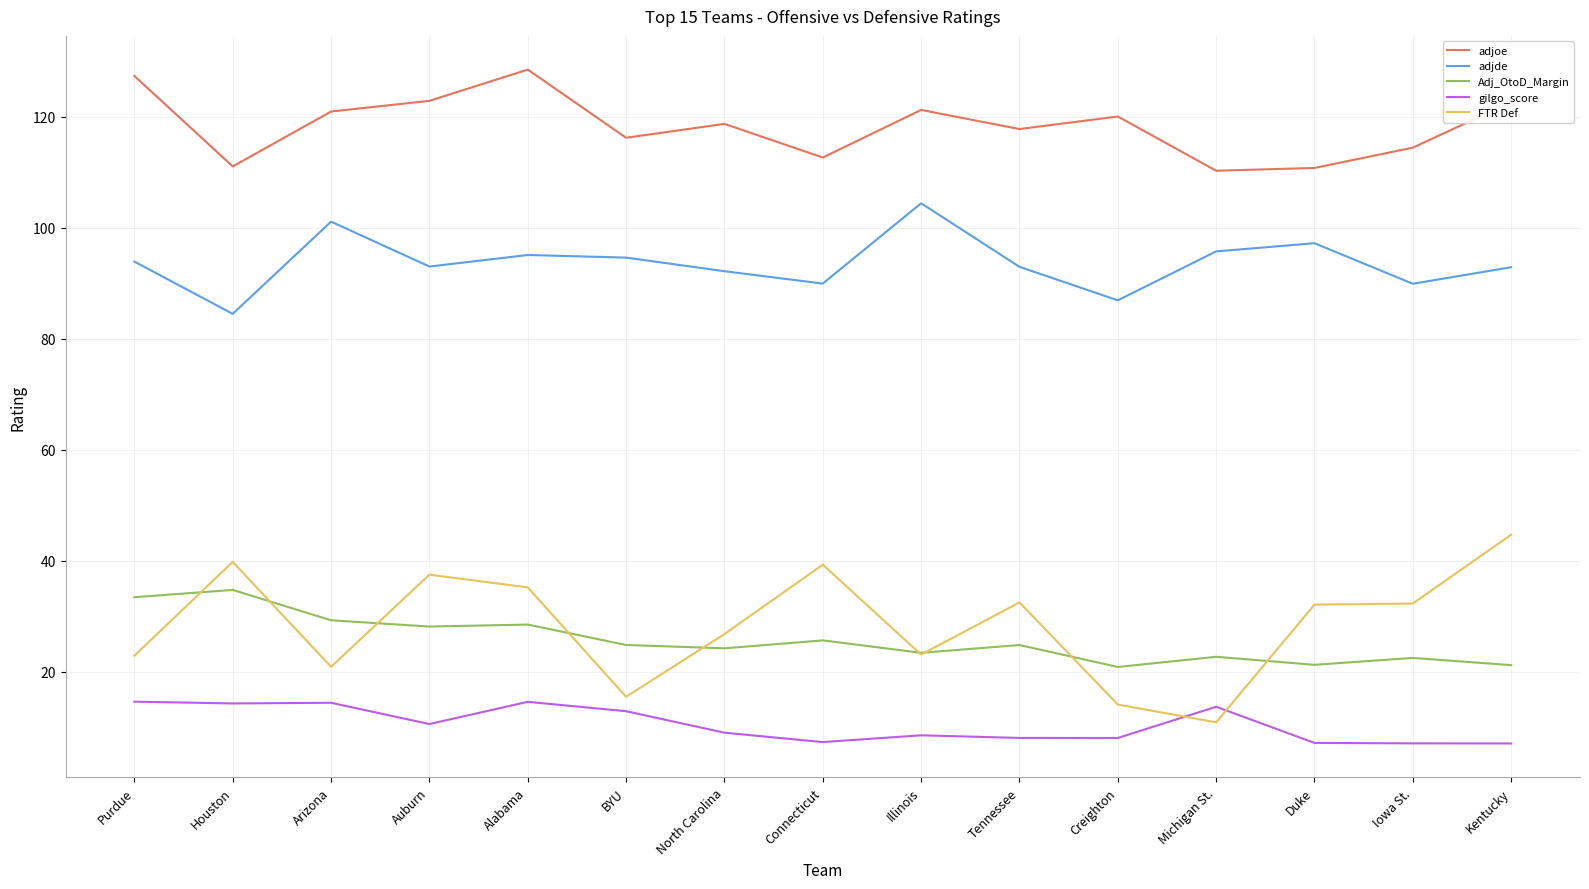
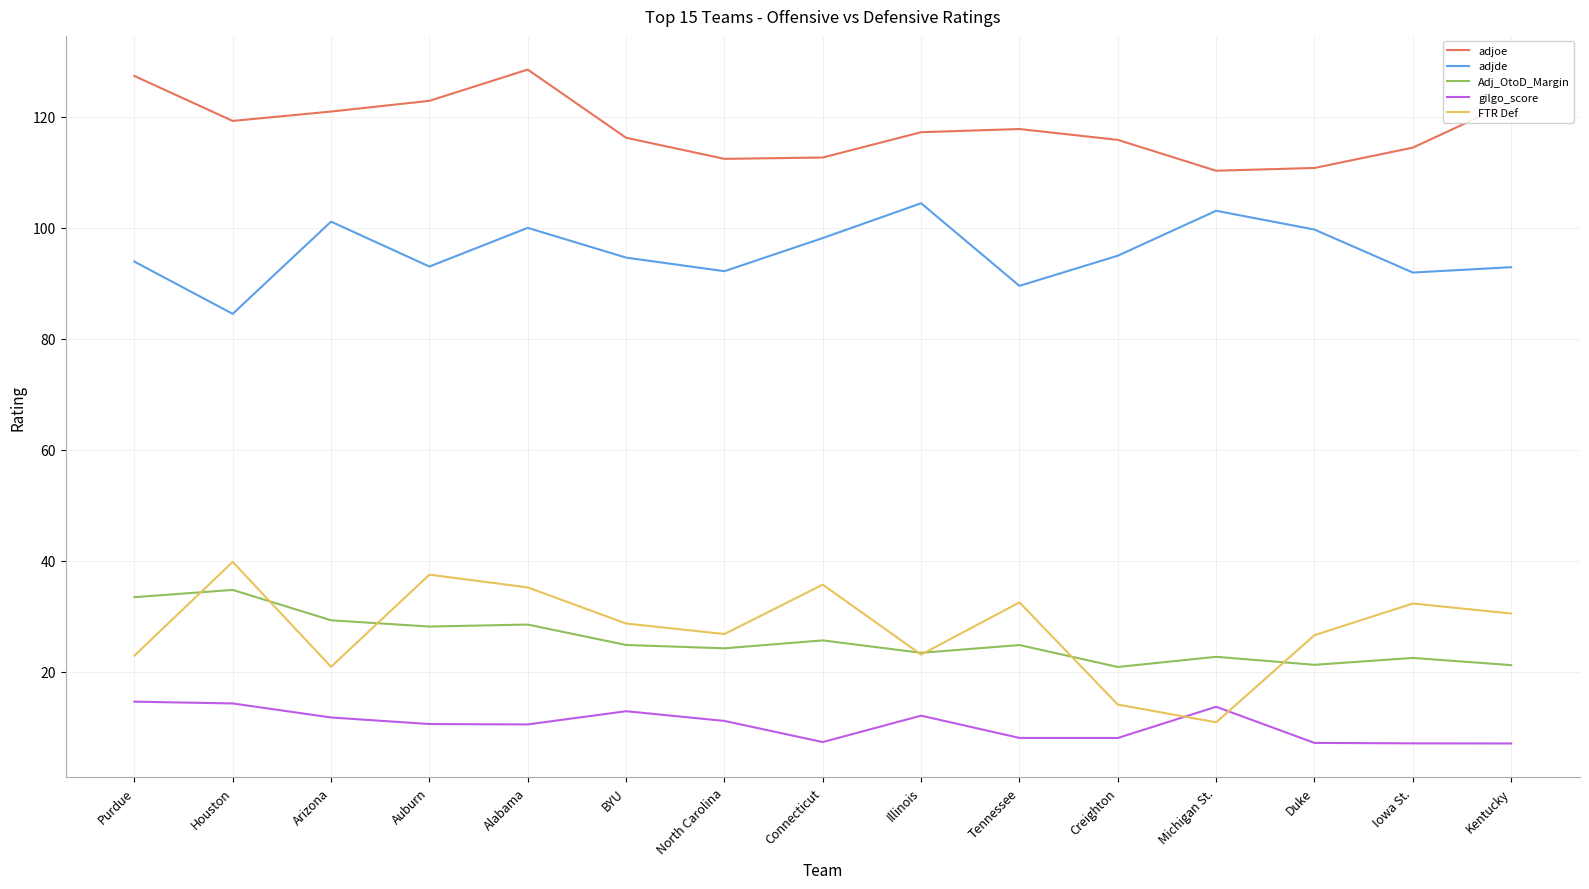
  {
    "adjoe": {
      "Purdue": 127,
-     "Houston": 111,
+     "Houston": 119,
      "Arizona": 121,
      "Auburn": 123,
      "Alabama": 128,
      "BYU": 116,
-     "North Carolina": 119,
+     "North Carolina": 112,
      "Connecticut": 113,
-     "Illinois": 121,
+     "Illinois": 117,
      "Tennessee": 118,
-     "Creighton": 120,
+     "Creighton": 116,
      "Michigan St.": 110,
      "Duke": 111,
      "Iowa St.": 114
    },
    "adjde": {
      "Purdue": 94,
      "Houston": 84,
      "Arizona": 101,
      "Auburn": 93,
-     "Alabama": 95,
+     "Alabama": 100,
      "BYU": 95,
      "North Carolina": 92,
-     "Connecticut": 90,
+     "Connecticut": 98,
      "Illinois": 104,
-     "Tennessee": 93,
-     "Creighton": 87,
-     "Michigan St.": 96,
-     "Duke": 97,
-     "Iowa St.": 90,
+     "Tennessee": 90,
+     "Creighton": 95,
+     "Michigan St.": 103,
+     "Duke": 100,
+     "Iowa St.": 92,
      "Kentucky": 93
    },
    "Adj_OtoD_Margin": {
      "Purdue": 33,
      "Houston": 35,
      "Arizona": 29,
      "Auburn": 28,
      "Alabama": 29,
      "BYU": 25,
      "North Carolina": 24,
      "Connecticut": 26,
      "Tennessee": 25,
      "Creighton": 21,
      "Michigan St.": 23,
      "Duke": 21,
      "Iowa St.": 23,
      "Kentucky": 21
    },
    "gilgo_score": {
      "Purdue": 15,
      "Houston": 14,
-     "Arizona": 14,
+     "Arizona": 12,
      "Auburn": 11,
-     "Alabama": 15,
+     "Alabama": 11,
      "BYU": 13,
-     "North Carolina": 9,
+     "North Carolina": 11,
      "Connecticut": 7,
-     "Illinois": 9,
+     "Illinois": 12,
      "Tennessee": 8,
      "Creighton": 8,
      "Michigan St.": 14,
      "Duke": 7,
      "Iowa St.": 7,
      "Kentucky": 7
    },
    "FTR Def": {
      "Purdue": 23,
      "Houston": 40,
      "Arizona": 21,
      "Auburn": 38,
      "Alabama": 35,
-     "BYU": 16,
+     "BYU": 29,
      "North Carolina": 27,
-     "Connecticut": 39,
+     "Connecticut": 36,
      "Tennessee": 33,
      "Creighton": 14,
      "Michigan St.": 11,
-     "Duke": 32,
+     "Duke": 27,
      "Iowa St.": 32,
-     "Kentucky": 45
+     "Kentucky": 31
    }
  }
